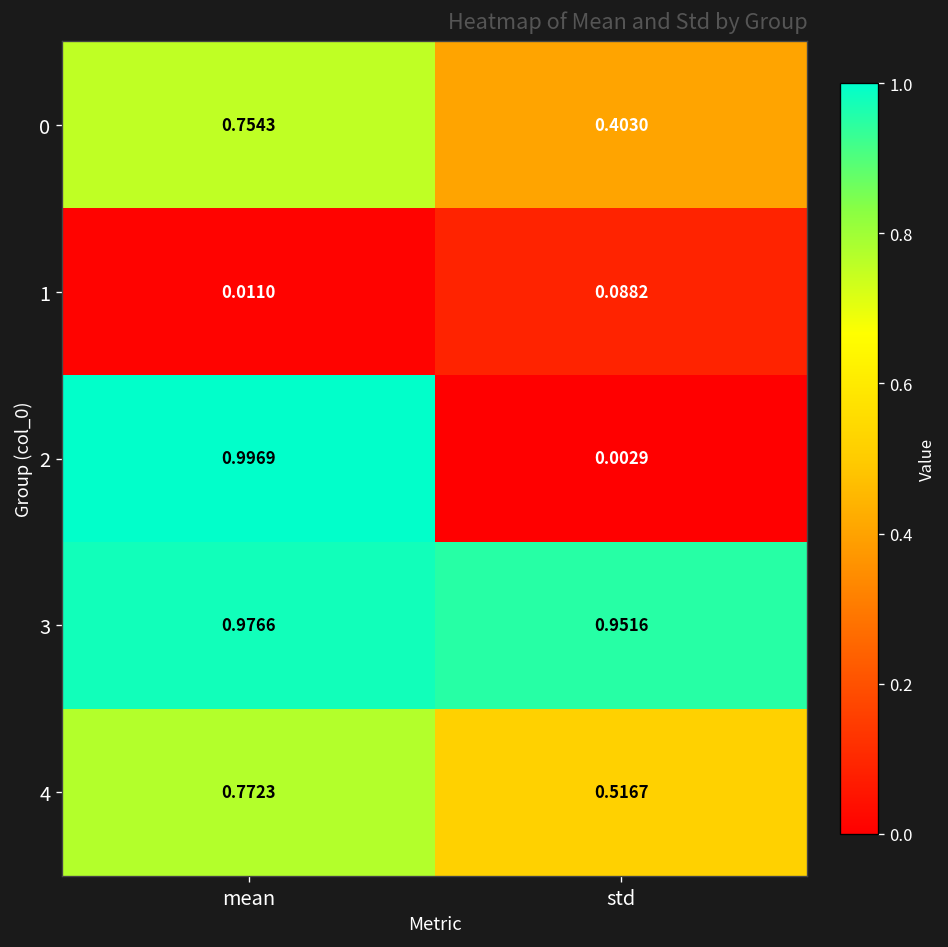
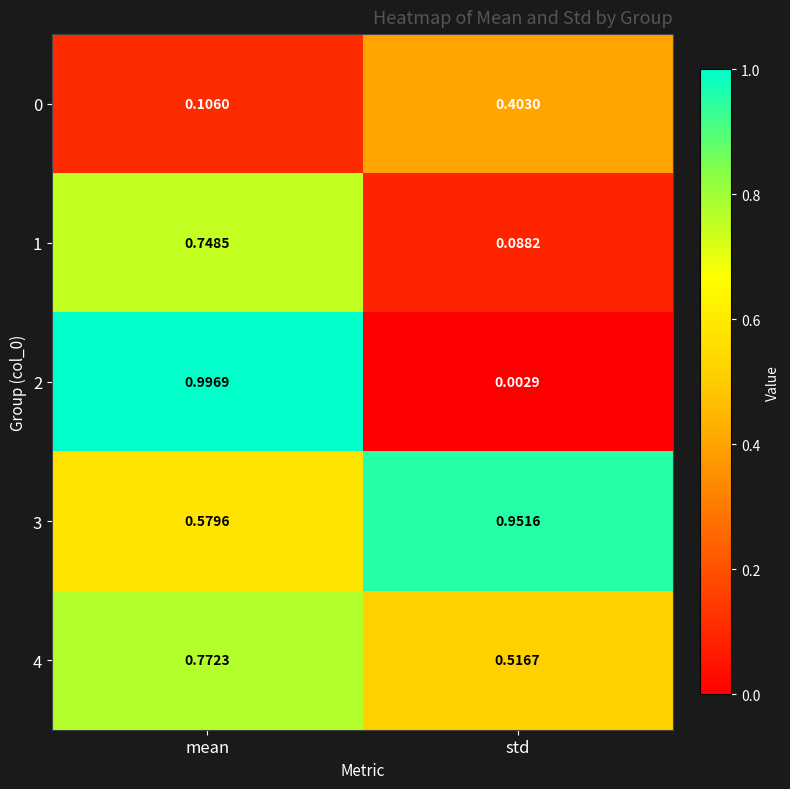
  {
    "0": {
-     "mean": 0.7543,
+     "mean": 0.1060,
      "std": 0.4030
    },
    "1": {
-     "mean": 0.0110,
+     "mean": 0.7485,
      "std": 0.0882
    },
    "2": {
      "mean": 0.9969,
      "std": 0.0029
    },
    "3": {
-     "mean": 0.9766,
+     "mean": 0.5796,
      "std": 0.9516
    },
    "4": {
      "mean": 0.7723,
      "std": 0.5167
    }
  }
